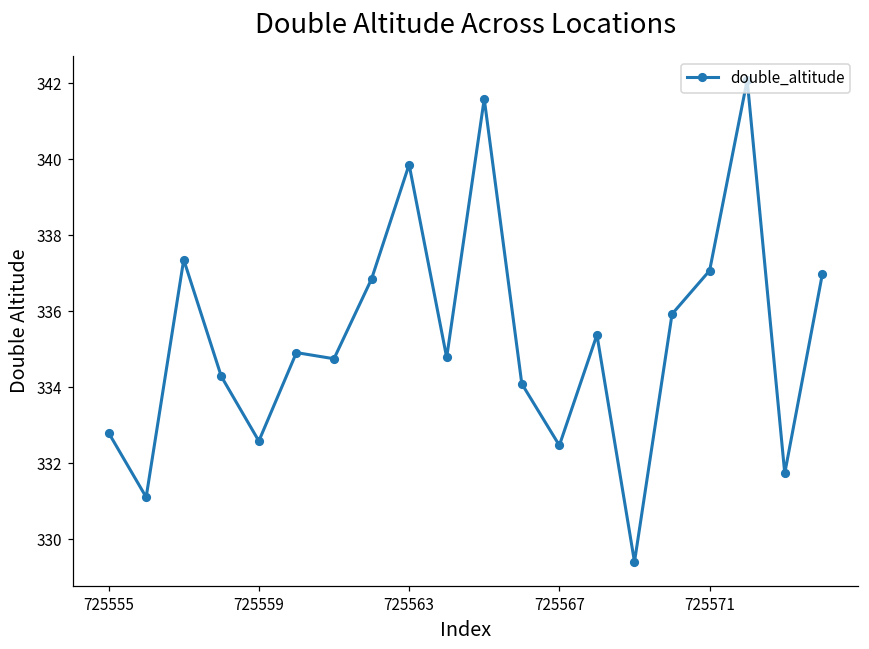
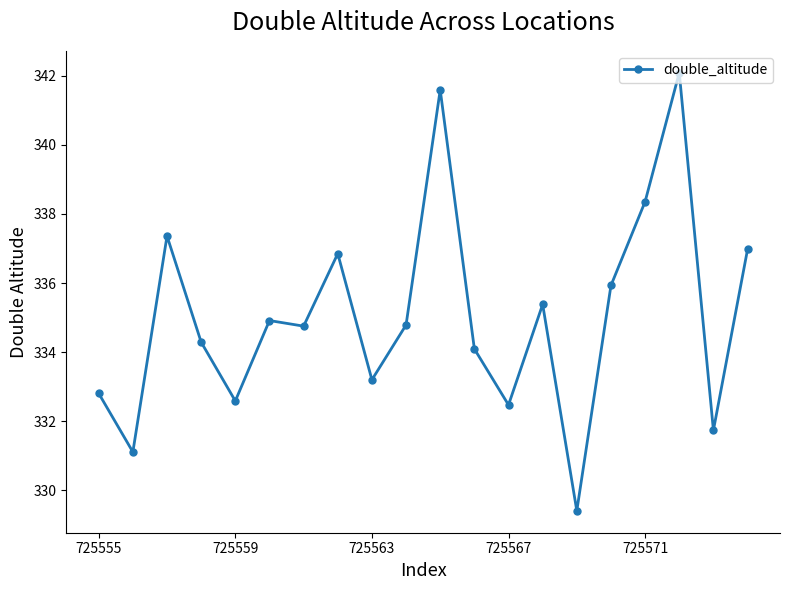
  {
    "725555": 332.8,
    "725559": 332.6,
-   "725563": 339.9,
+   "725563": 333.2,
    "725567": 332.5,
-   "725571": 337.1
+   "725571": 338.4
  }
